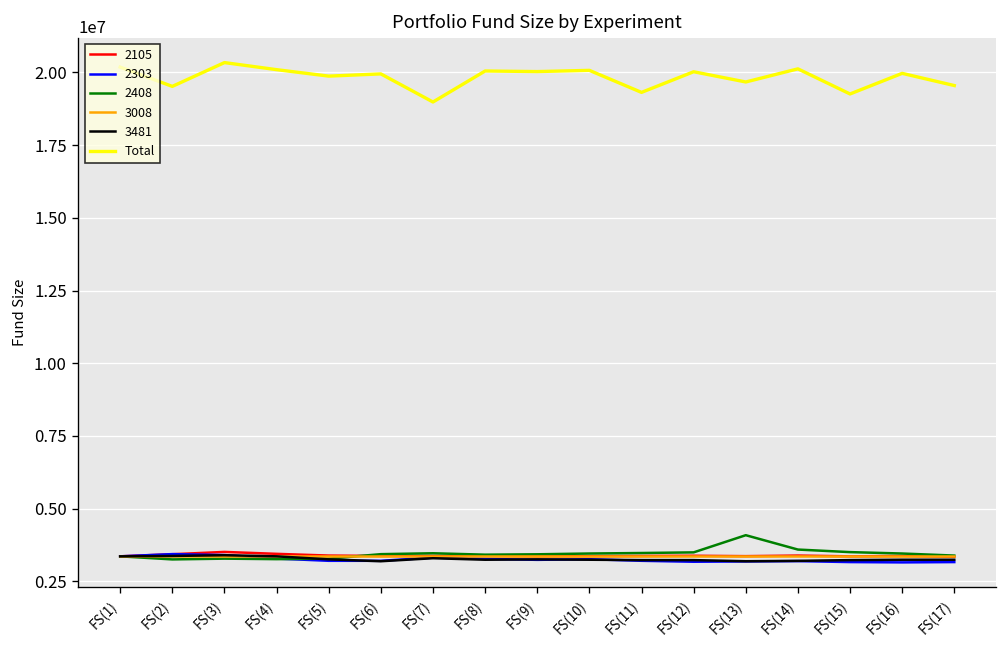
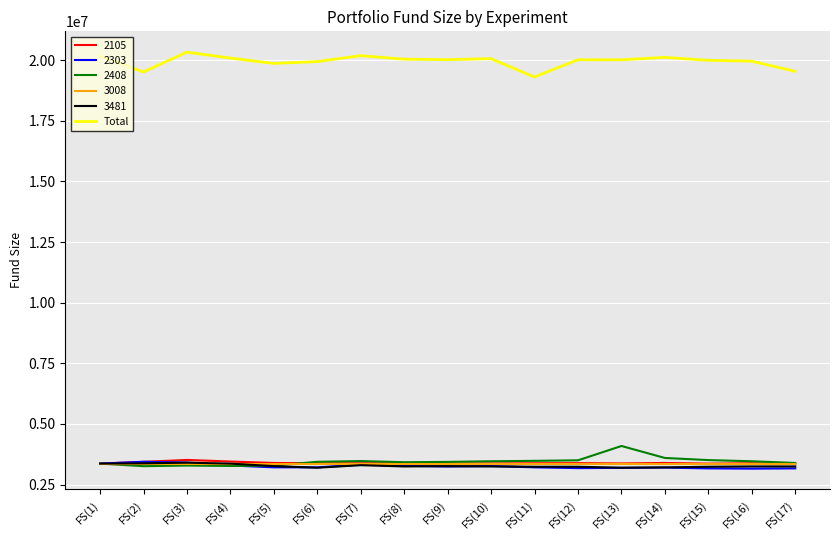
  {
    "2105": {
      "FS(3)": 3500000
    },
    "2408": {
      "FS(2)": 3300000,
      "FS(12)": 3500000,
      "FS(13)": 4100000,
      "FS(14)": 3600000,
      "FS(15)": 3500000
    },
    "Total": {
      "FS(2)": 19500000,
      "FS(3)": 20300000,
      "FS(4)": 20100000,
      "FS(5)": 19900000,
      "FS(6)": 19900000,
-     "FS(7)": 19000000,
+     "FS(7)": 20200000,
      "FS(8)": 20000000,
      "FS(9)": 20000000,
      "FS(10)": 20100000,
      "FS(11)": 19300000,
      "FS(12)": 20000000,
-     "FS(13)": 19700000,
+     "FS(13)": 20000000,
      "FS(14)": 20100000,
-     "FS(15)": 19300000,
+     "FS(15)": 20000000,
      "FS(16)": 20000000,
      "FS(17)": 19500000
    }
  }
